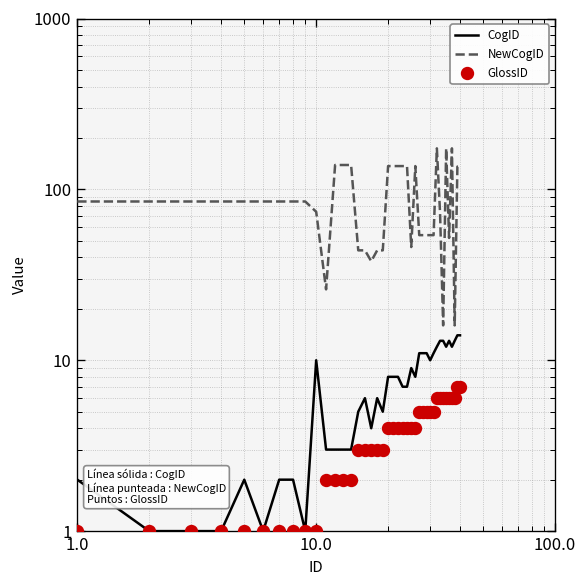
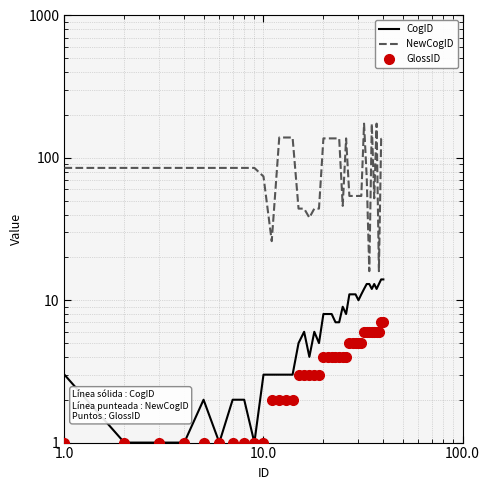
  {
    "CogID": {
-     "1.0": 2,
-     "10.0": 10
+     "1.0": 3,
+     "10.0": 3
    },
    "NewCogID": {
      "1.0": 90,
      "10.0": 70
    },
    "GlossID": {
      "1.0": 1,
      "10.0": 1
    }
  }
